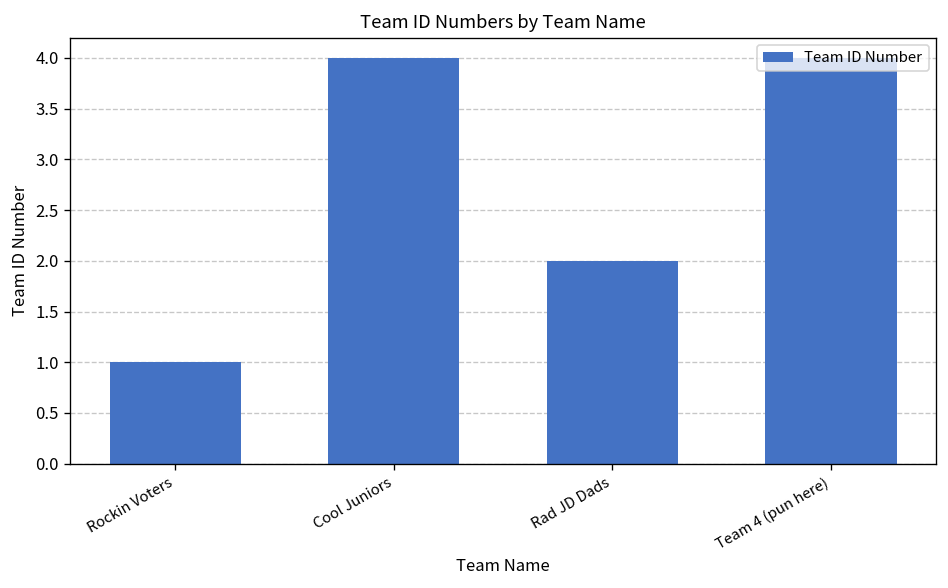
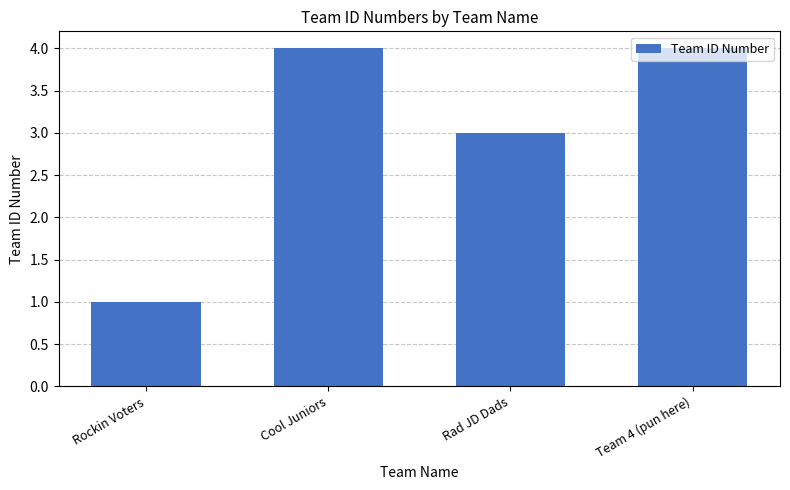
  {
    "Rockin Voters": 1,
    "Cool Juniors": 4,
-   "Rad JD Dads": 2
+   "Rad JD Dads": 3
  }
